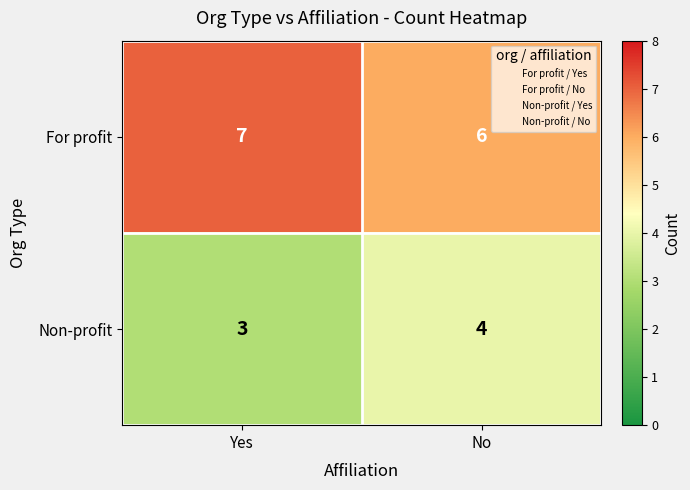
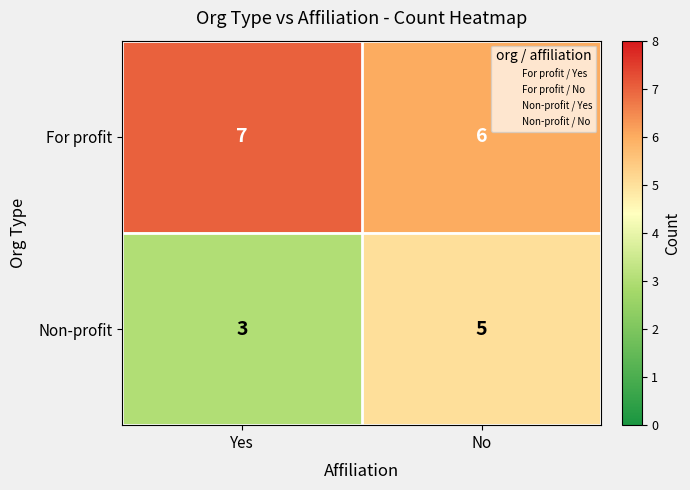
  {
    "For profit": {
      "Yes": 7,
      "No": 6
    },
    "Non-profit": {
      "Yes": 3,
-     "No": 4
+     "No": 5
    }
  }
